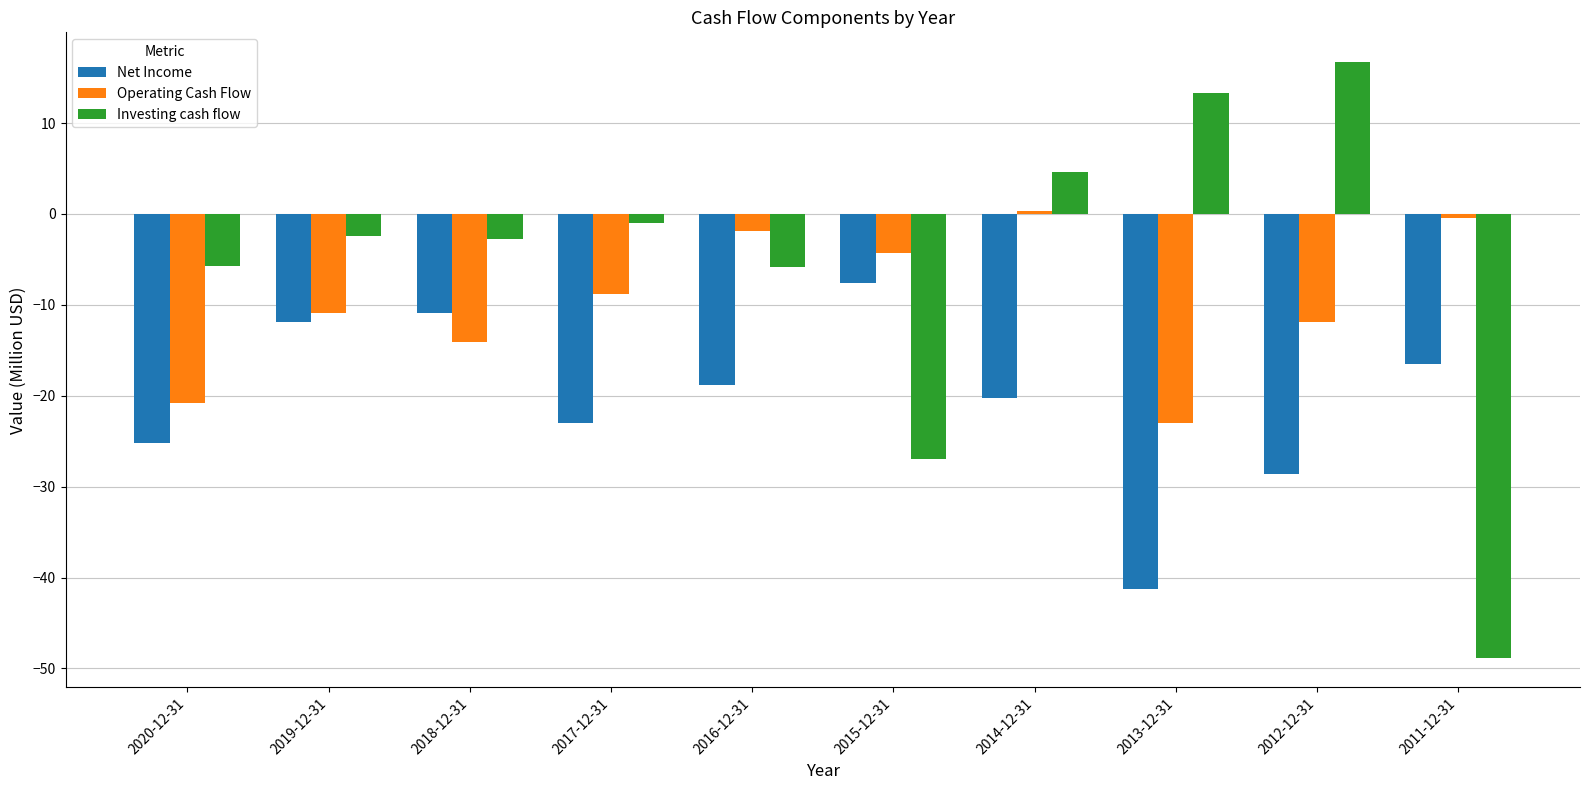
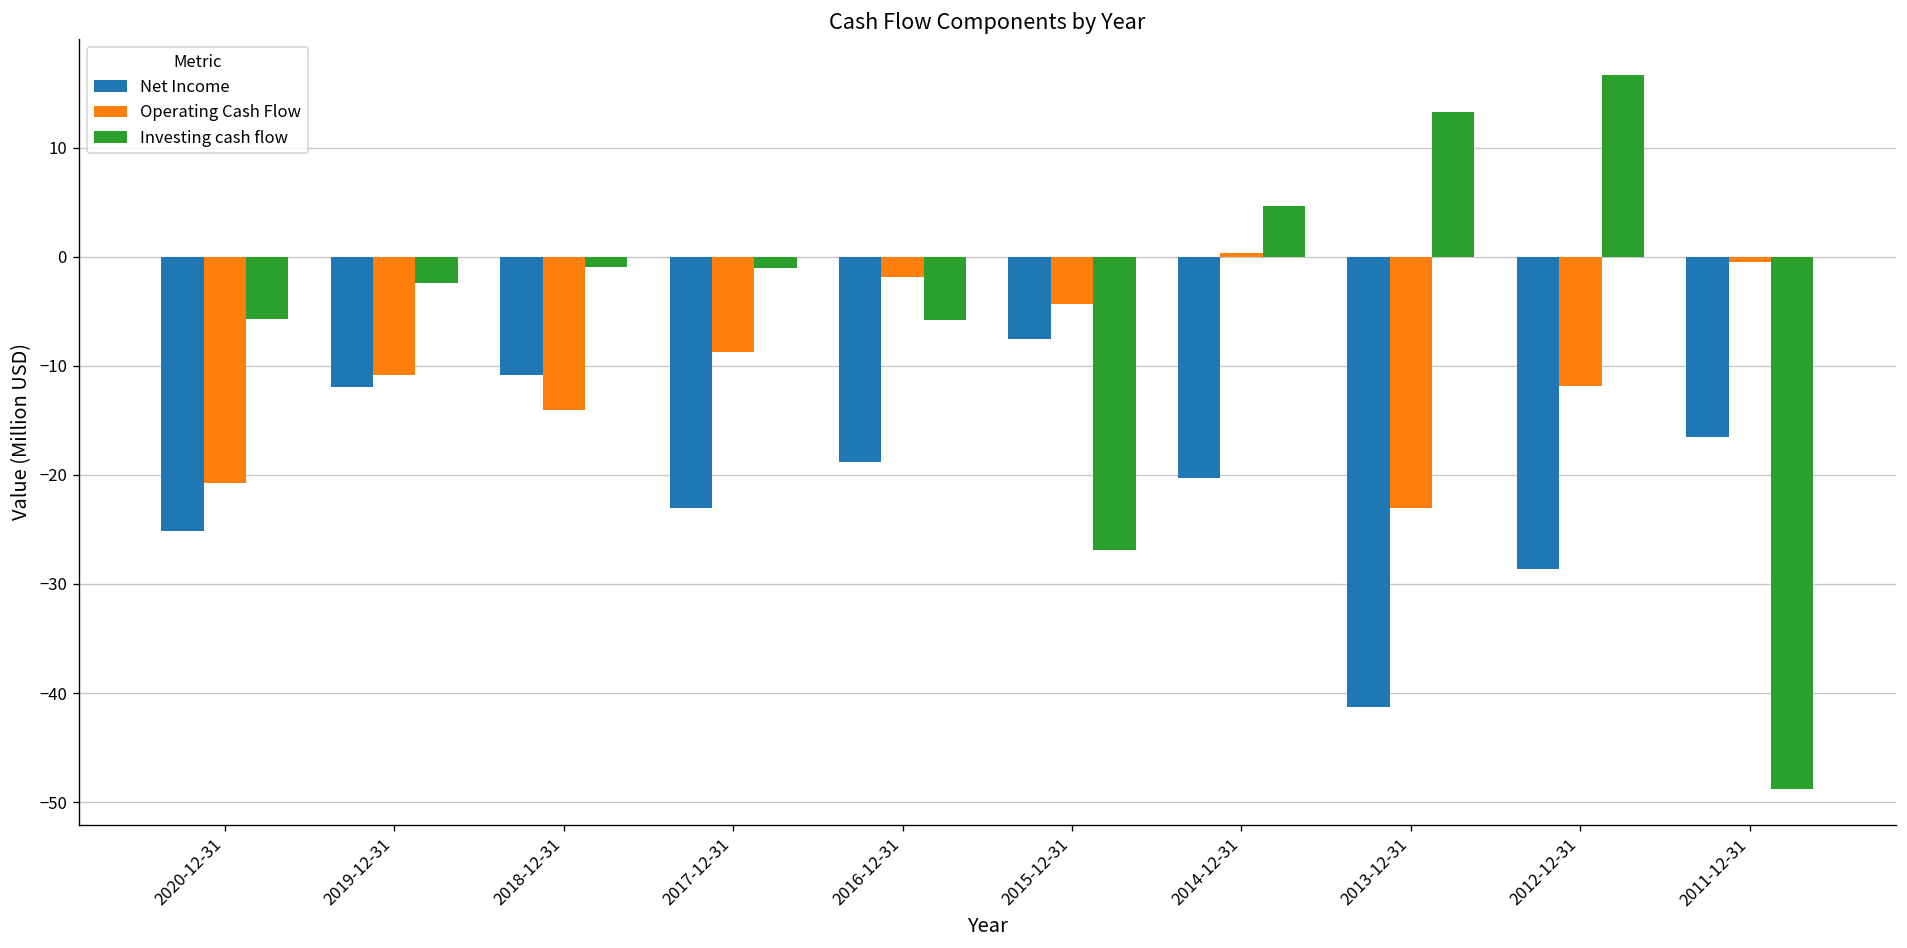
  {
    "Net Income": {
      "2020-12-31": -25,
      "2019-12-31": -12,
      "2018-12-31": -11,
      "2017-12-31": -23,
      "2016-12-31": -19,
      "2015-12-31": -8,
      "2014-12-31": -20,
      "2013-12-31": -41,
      "2012-12-31": -29,
      "2011-12-31": -17
    },
    "Operating Cash Flow": {
      "2020-12-31": -21,
      "2019-12-31": -11,
      "2018-12-31": -14,
      "2017-12-31": -9,
      "2016-12-31": -2,
      "2015-12-31": -4,
      "2014-12-31": 0,
      "2013-12-31": -23,
      "2012-12-31": -12,
      "2011-12-31": 0
    },
    "Investing cash flow": {
      "2020-12-31": -6,
      "2019-12-31": -2,
-     "2018-12-31": -3,
+     "2018-12-31": -1,
      "2017-12-31": -1,
      "2016-12-31": -6,
      "2015-12-31": -27,
      "2014-12-31": 5,
      "2013-12-31": 13,
      "2012-12-31": 17,
      "2011-12-31": -49
    }
  }
